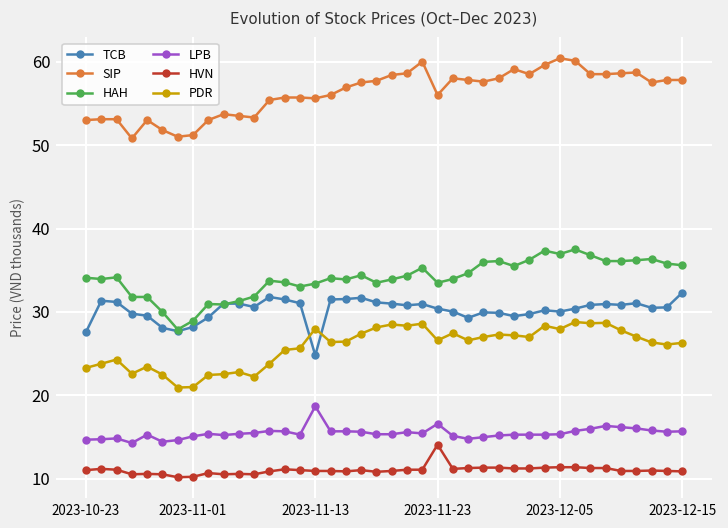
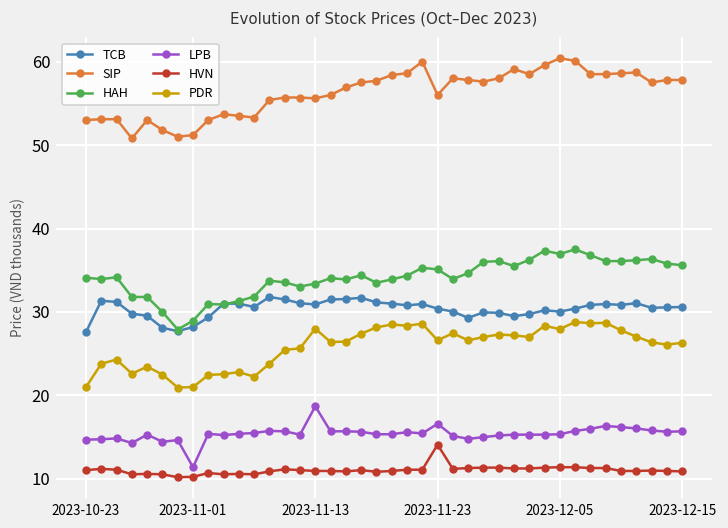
  {
    "TCB": {
      "2023-10-23": 28,
      "2023-11-01": 28,
-     "2023-11-13": 25,
+     "2023-11-13": 31,
      "2023-11-23": 30,
      "2023-12-05": 30,
-     "2023-12-15": 32
+     "2023-12-15": 31
    },
    "SIP": {
      "2023-10-23": 53,
      "2023-11-01": 51,
      "2023-11-13": 56,
      "2023-11-23": 56,
      "2023-12-05": 60,
      "2023-12-15": 58
    },
    "HAH": {
      "2023-10-23": 34,
      "2023-11-01": 29,
      "2023-11-13": 33,
-     "2023-11-23": 34,
+     "2023-11-23": 35,
      "2023-12-05": 37,
      "2023-12-15": 36
    },
    "LPB": {
      "2023-10-23": 15,
-     "2023-11-01": 15,
+     "2023-11-01": 11,
      "2023-11-13": 19,
      "2023-11-23": 17,
      "2023-12-05": 15,
      "2023-12-15": 16
    },
    "HVN": {
      "2023-10-23": 11,
      "2023-11-01": 10,
      "2023-11-13": 11,
      "2023-11-23": 14,
      "2023-12-05": 11,
      "2023-12-15": 11
    },
    "PDR": {
-     "2023-10-23": 23,
+     "2023-10-23": 21,
      "2023-11-01": 21,
      "2023-11-13": 28,
      "2023-11-23": 27,
      "2023-12-05": 28,
      "2023-12-15": 26
    }
  }
